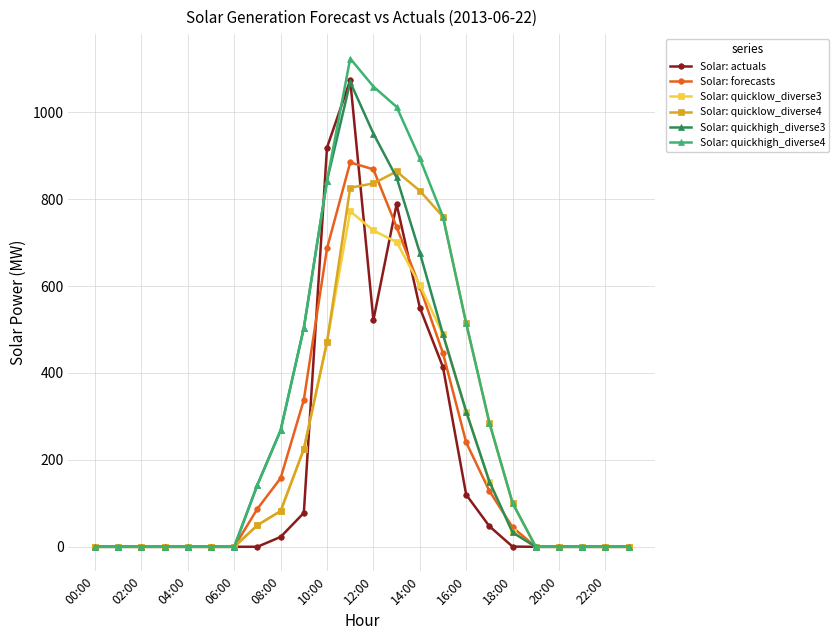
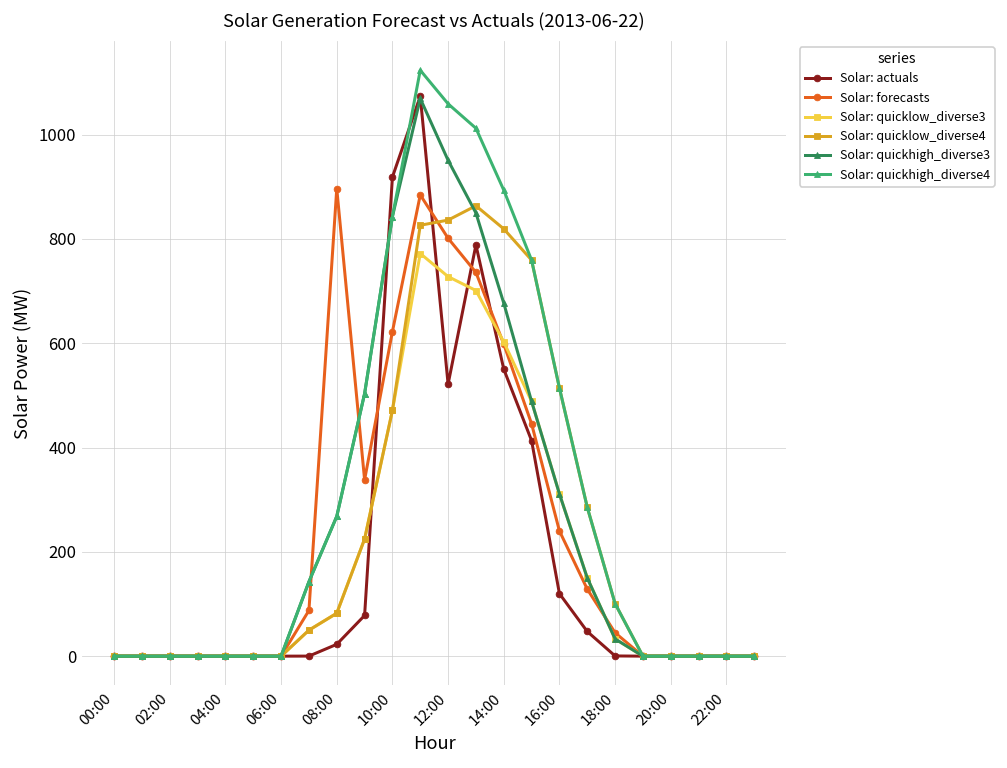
  {
    "Solar: actuals": {
      "08:00": 20,
      "10:00": 920,
      "12:00": 520,
      "14:00": 550,
      "16:00": 120,
      "18:00": 0
    },
    "Solar: forecasts": {
-     "08:00": 160,
-     "10:00": 690,
-     "12:00": 870,
+     "08:00": 900,
+     "10:00": 620,
+     "12:00": 800,
      "16:00": 240,
      "18:00": 40
    }
  }
